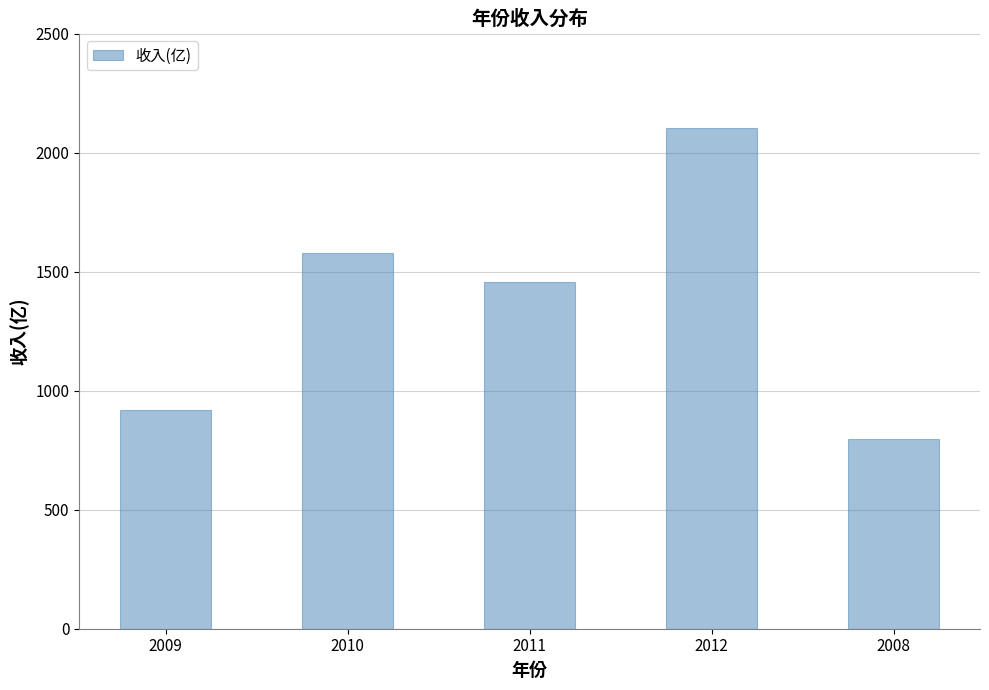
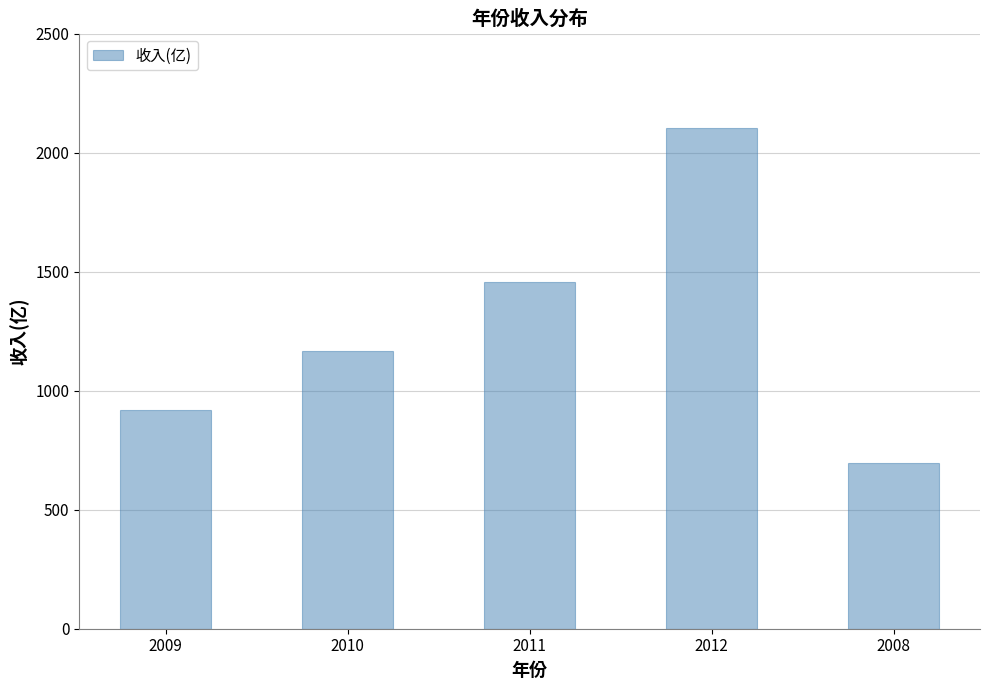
  {
    "2009": 920,
-   "2010": 1580,
+   "2010": 1170,
    "2011": 1460,
    "2012": 2110,
-   "2008": 800
+   "2008": 700
  }
